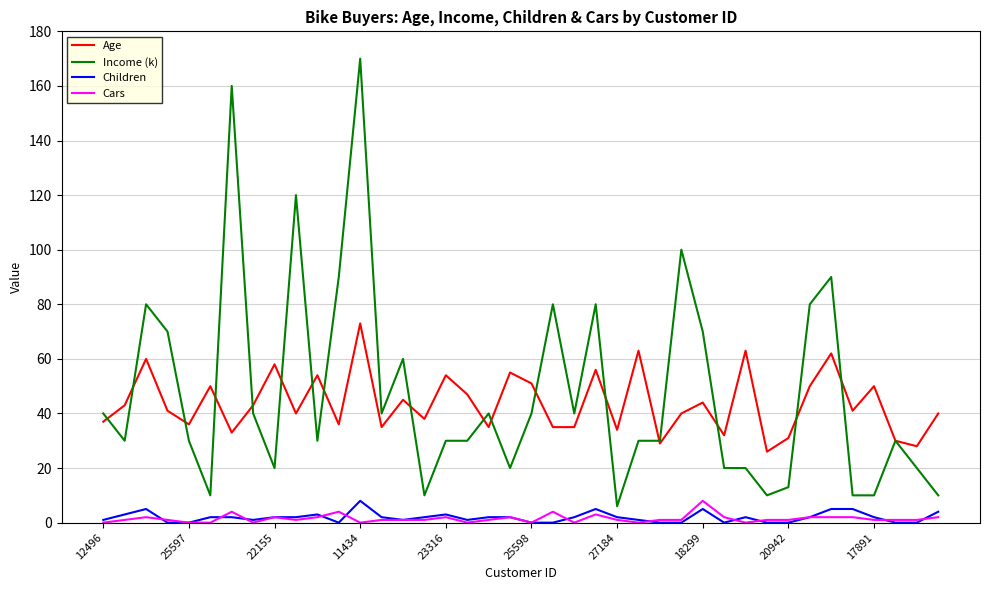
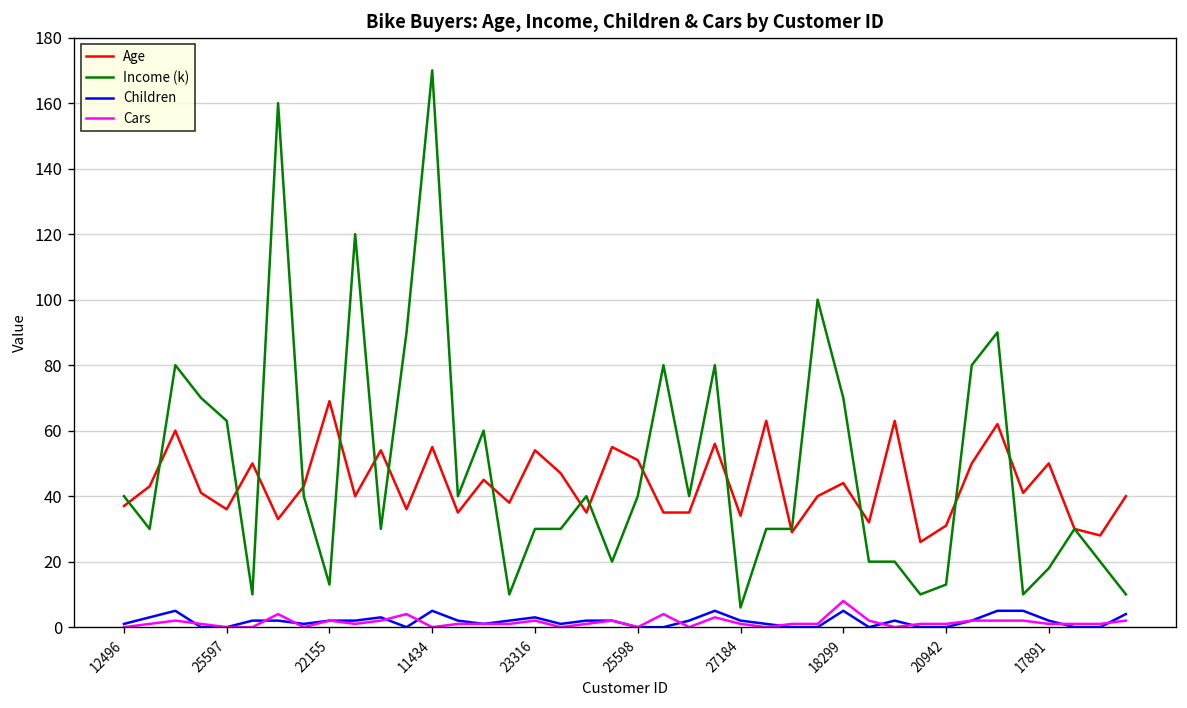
  {
    "Age": {
      "12496": 37,
      "25597": 36,
-     "22155": 58,
-     "11434": 73,
+     "22155": 69,
+     "11434": 55,
      "23316": 54,
      "25598": 51,
      "27184": 34,
      "18299": 44,
      "20942": 31,
      "17891": 50
    },
    "Income (k)": {
      "12496": 40,
-     "25597": 30,
-     "22155": 20,
+     "25597": 63,
+     "22155": 13,
      "11434": 170,
      "23316": 30,
      "25598": 40,
      "27184": 6,
      "18299": 70,
      "20942": 13,
-     "17891": 10
+     "17891": 18
    },
    "Children": {
      "12496": 1,
-     "11434": 8,
+     "11434": 5,
      "23316": 3,
      "27184": 2,
      "18299": 5,
      "20942": 0,
      "17891": 2
    },
    "Cars": {
      "12496": 0,
      "11434": 0,
      "23316": 2,
      "27184": 1,
      "18299": 8,
      "20942": 1,
      "17891": 1
    }
  }
